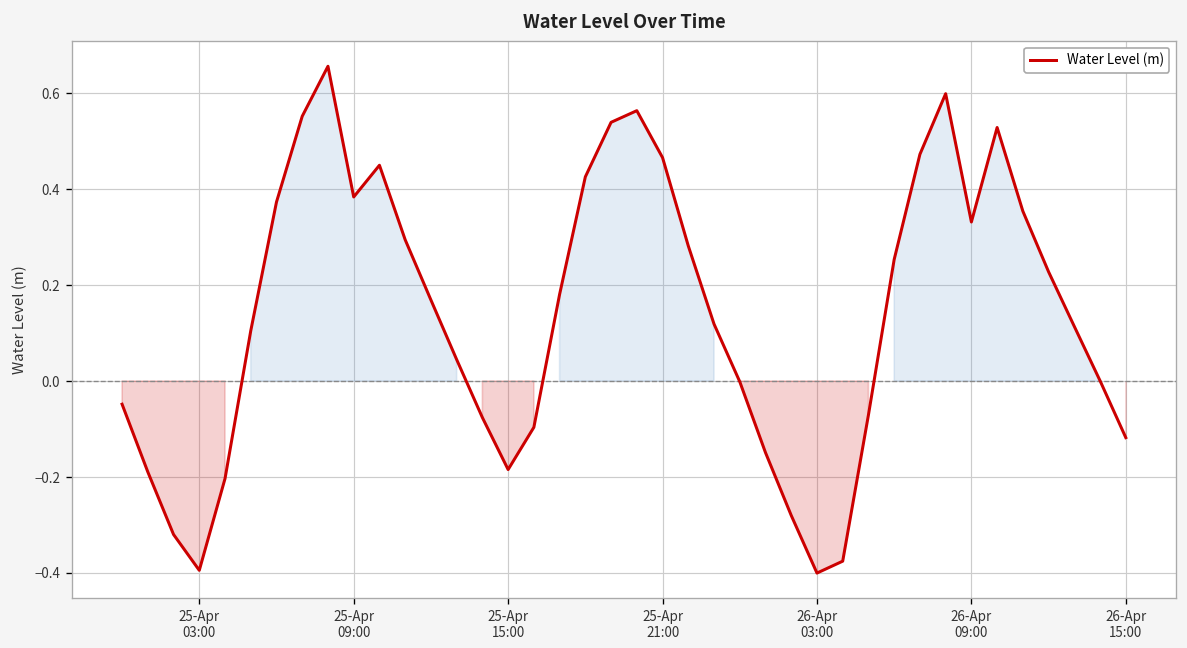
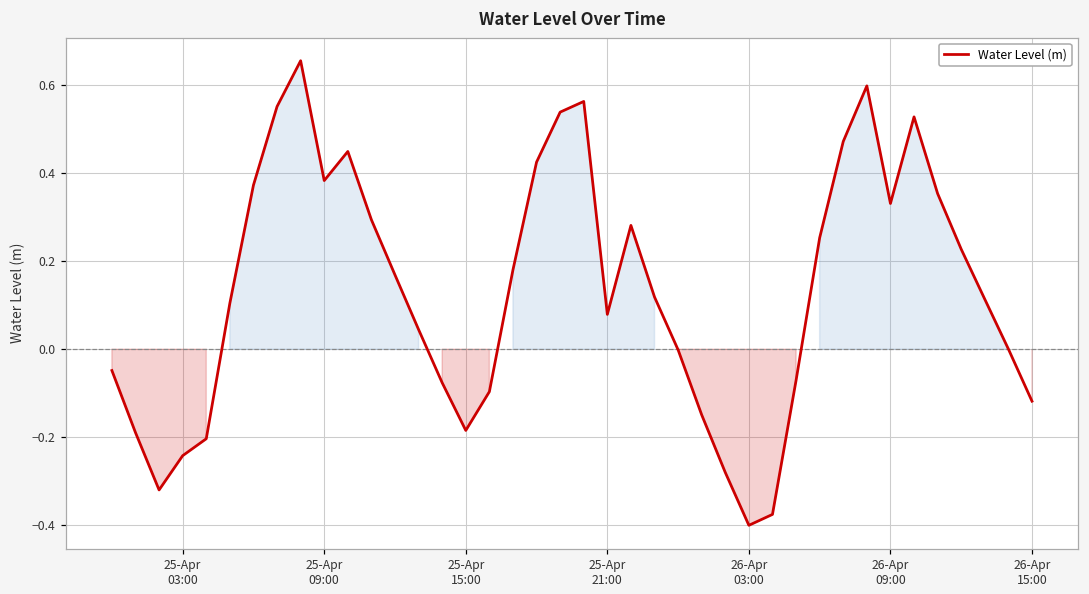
  {
-   "25-Apr 03:00": -0.39,
+   "25-Apr 03:00": -0.24,
    "25-Apr 09:00": 0.38,
    "25-Apr 15:00": -0.18,
-   "25-Apr 21:00": 0.47,
+   "25-Apr 21:00": 0.08,
    "26-Apr 03:00": -0.40,
    "26-Apr 09:00": 0.33,
    "26-Apr 15:00": -0.12
  }
